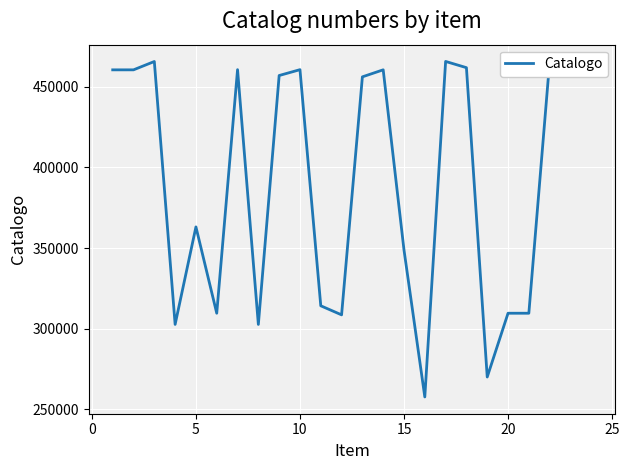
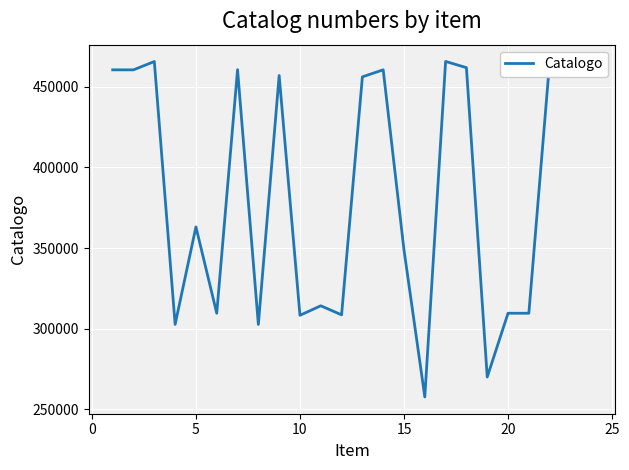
  {
    "5": 363000,
-   "10": 460000,
+   "10": 308000,
    "15": 349000,
    "20": 310000
  }
